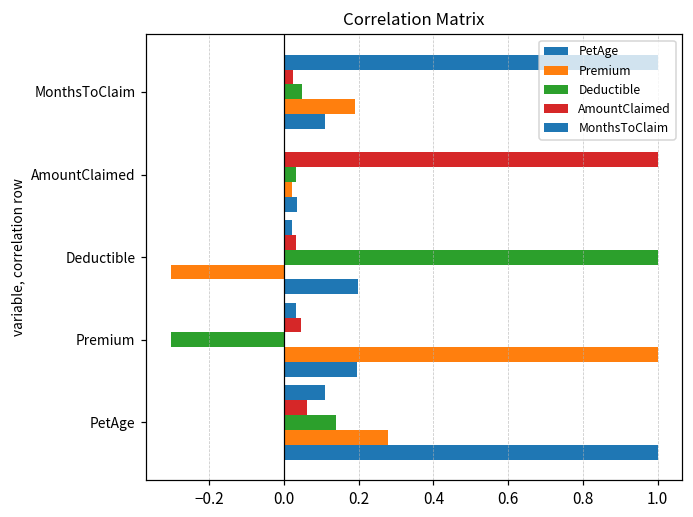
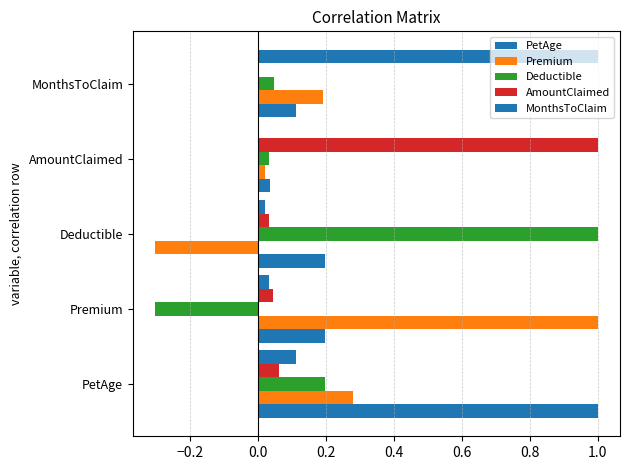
  {
    "Premium": {
      "MonthsToClaim": 0.19,
      "AmountClaimed": 0.02,
      "Deductible": -0.30,
      "Premium": 1.00,
      "PetAge": 0.28
    },
    "Deductible": {
      "MonthsToClaim": 0.05,
      "AmountClaimed": 0.03,
      "Deductible": 1.00,
      "Premium": -0.30,
-     "PetAge": 0.14
+     "PetAge": 0.20
    },
    "AmountClaimed": {
-     "MonthsToClaim": 0.02,
+     "MonthsToClaim": 0.00,
      "AmountClaimed": 1.00,
      "Deductible": 0.03,
      "Premium": 0.04,
      "PetAge": 0.06
    }
  }
